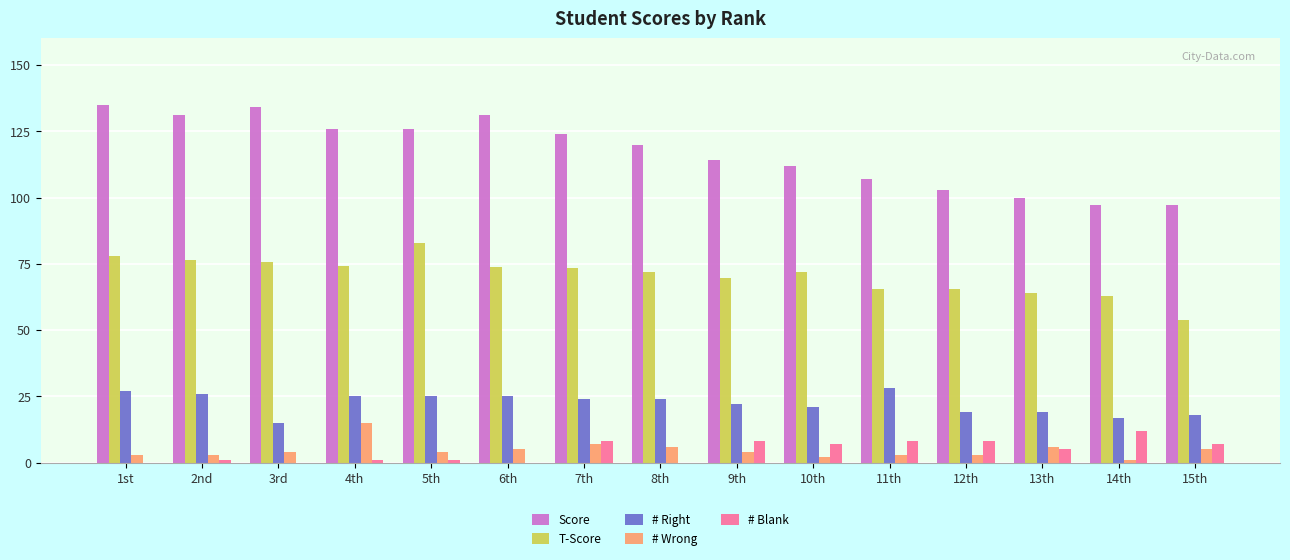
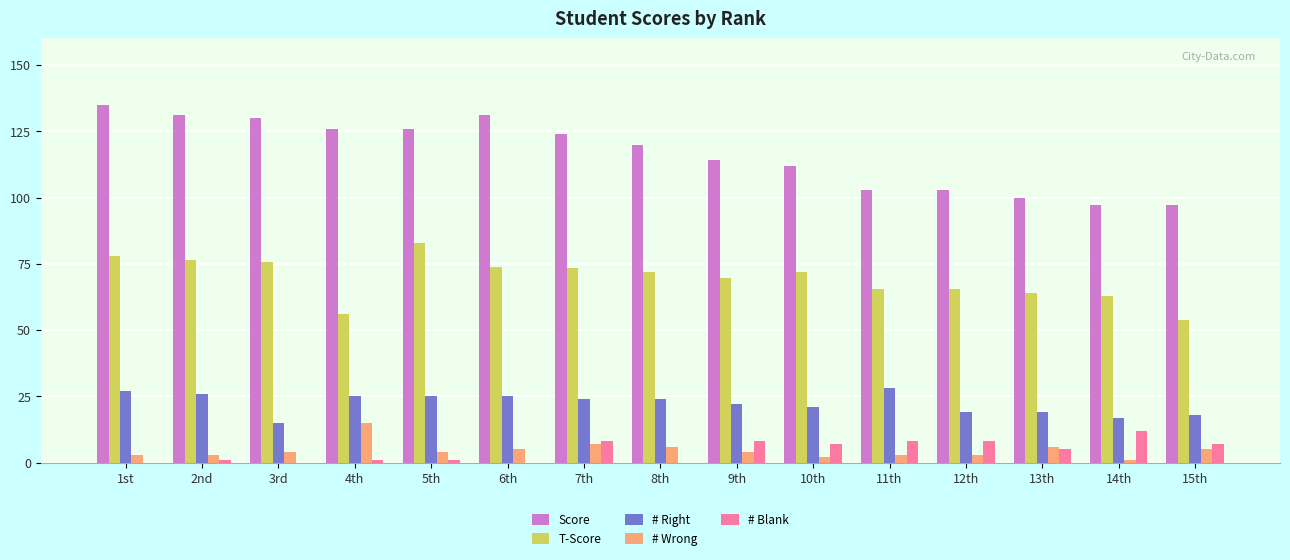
  {
    "Score": {
      "1st": 135,
      "2nd": 131,
-     "3rd": 134,
+     "3rd": 130,
      "4th": 126,
      "5th": 126,
      "6th": 131,
      "7th": 124,
      "8th": 120,
      "9th": 114,
      "10th": 112,
-     "11th": 107,
+     "11th": 103,
      "12th": 103,
      "13th": 100,
      "14th": 97,
      "15th": 97
    },
    "T-Score": {
      "1st": 78,
      "2nd": 76,
      "3rd": 76,
-     "4th": 74,
+     "4th": 56,
      "5th": 83,
      "6th": 74,
      "7th": 74,
      "8th": 72,
      "9th": 70,
      "10th": 72,
      "11th": 65,
      "12th": 65,
      "13th": 64,
      "14th": 63,
      "15th": 54
    },
    "# Right": {
      "1st": 27,
      "2nd": 26,
      "3rd": 15,
      "4th": 25,
      "5th": 25,
      "6th": 25,
      "7th": 24,
      "8th": 24,
      "9th": 22,
      "10th": 21,
      "11th": 28,
      "12th": 19,
      "13th": 19,
      "14th": 17,
      "15th": 18
    },
    "# Wrong": {
      "1st": 3,
      "2nd": 3,
      "3rd": 4,
      "4th": 15,
      "5th": 4,
      "6th": 5,
      "7th": 7,
      "8th": 6,
      "9th": 4,
      "10th": 2,
      "11th": 3,
      "12th": 3,
      "13th": 6,
      "14th": 1,
      "15th": 5
    },
    "# Blank": {
      "1st": 0,
      "2nd": 1,
      "3rd": 0,
      "4th": 1,
      "5th": 1,
      "6th": 0,
      "7th": 8,
      "8th": 0,
      "9th": 8,
      "10th": 7,
      "11th": 8,
      "12th": 8,
      "13th": 5,
      "14th": 12,
      "15th": 7
    }
  }
